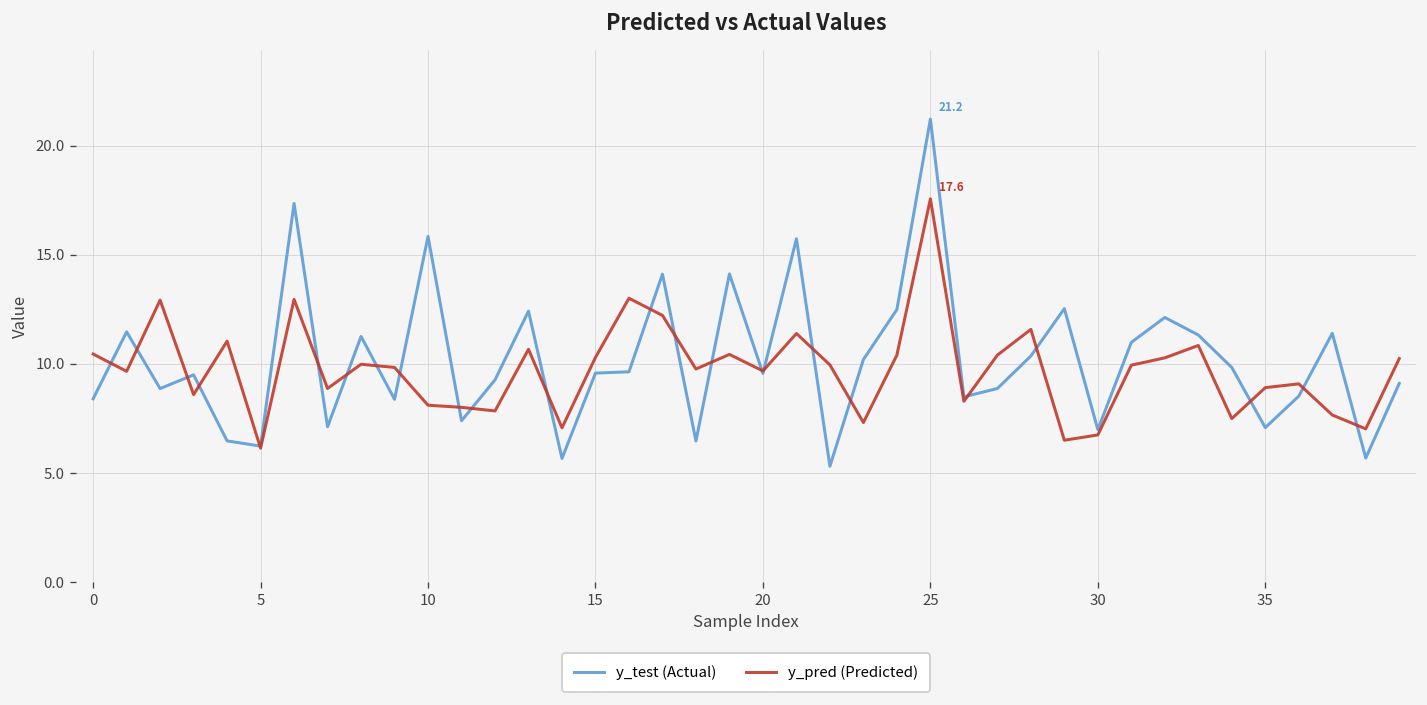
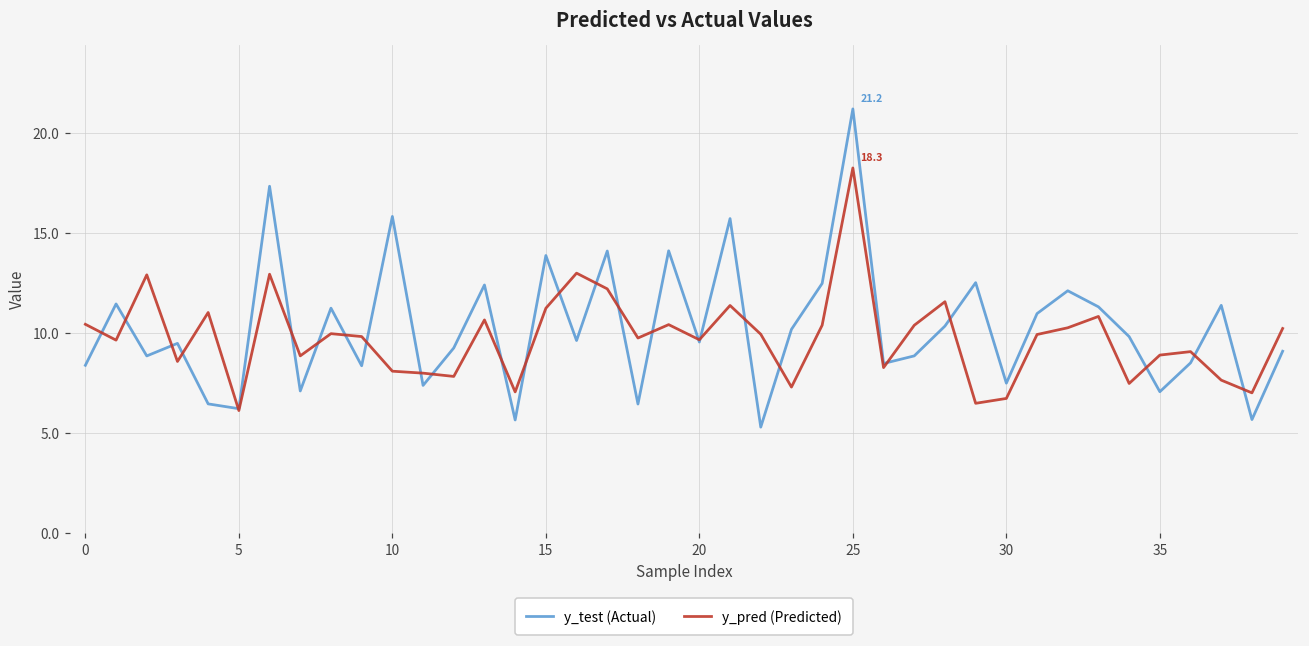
  {
    "y_test (Actual)": {
      "0": 8.4,
      "10": 15.8,
-     "15": 9.6,
-     "30": 7.0,
+     "15": 13.9,
+     "30": 7.5,
      "35": 7.1
    },
    "y_pred (Predicted)": {
-     "15": 10.3,
-     "25": 17.6
+     "15": 11.2,
+     "25": 18.3
    }
  }
